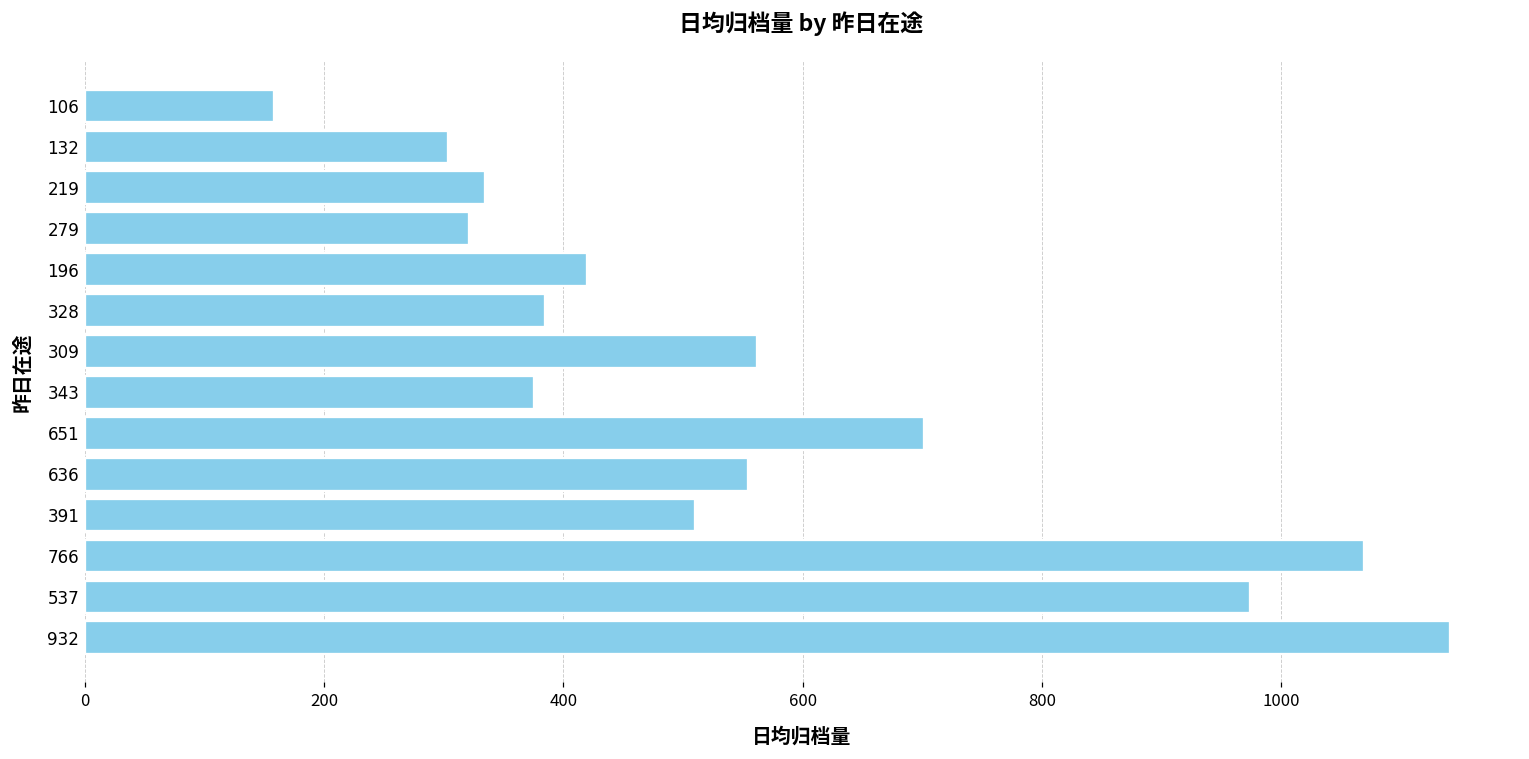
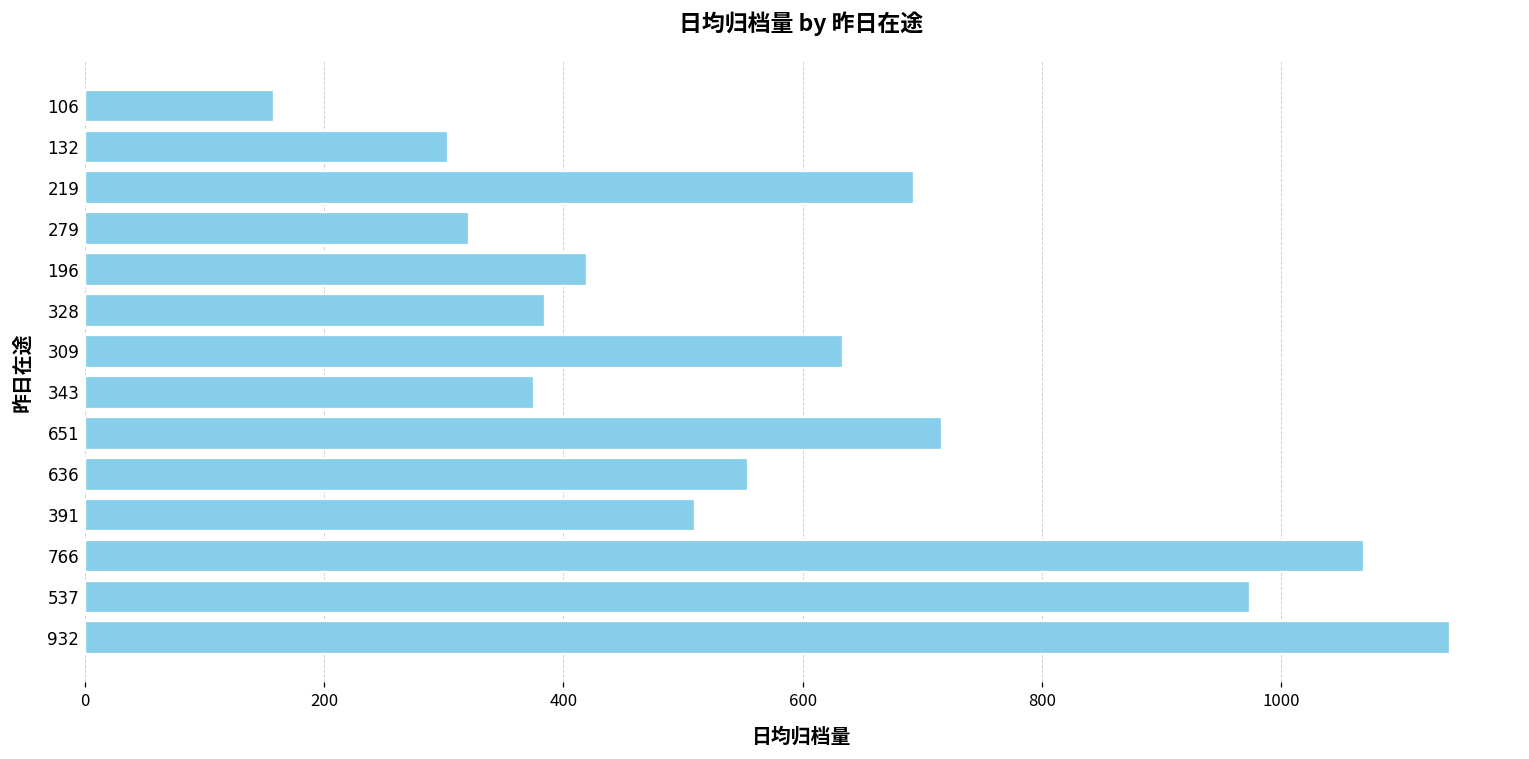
  {
    "106": 158,
    "132": 304,
-   "219": 335,
+   "219": 693,
    "279": 321,
    "196": 419,
    "328": 385,
-   "309": 562,
+   "309": 634,
    "343": 376,
-   "651": 701,
+   "651": 717,
    "636": 554,
    "391": 510,
    "766": 1069,
    "537": 973,
    "932": 1141
  }
